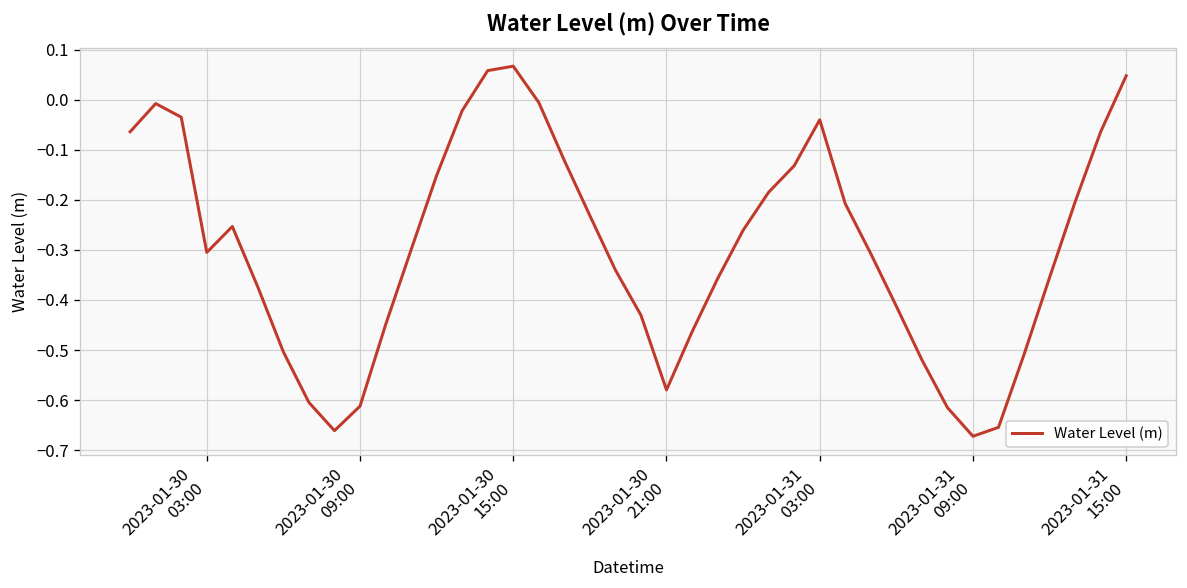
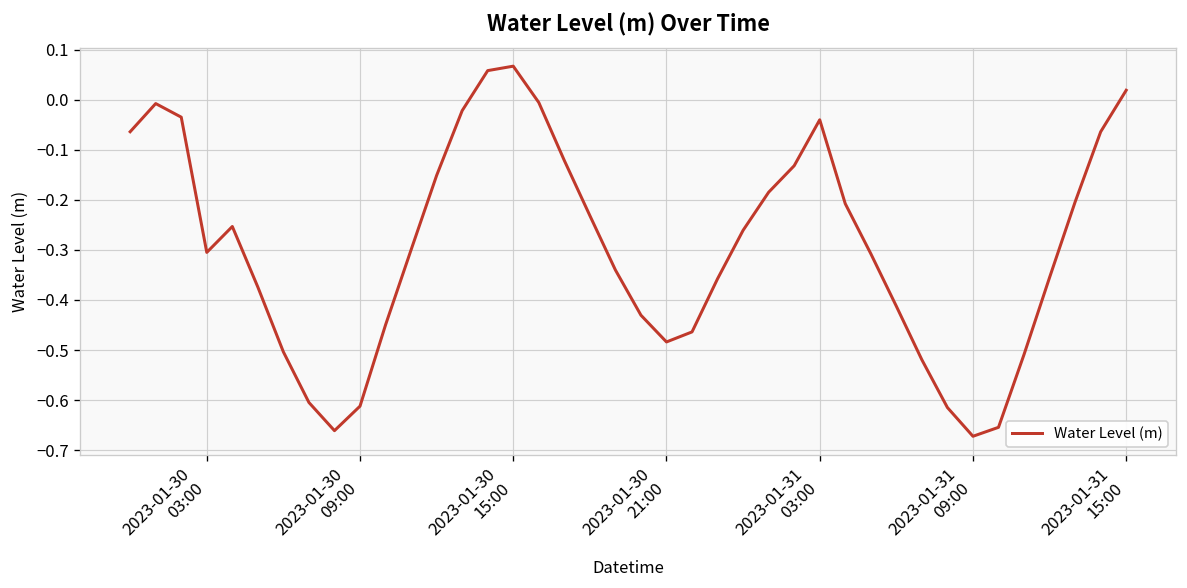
  {
    "2023-01-30 03:00": -0.30,
    "2023-01-30 09:00": -0.61,
    "2023-01-30 15:00": 0.07,
-   "2023-01-30 21:00": -0.58,
+   "2023-01-30 21:00": -0.48,
    "2023-01-31 03:00": -0.04,
    "2023-01-31 09:00": -0.67,
-   "2023-01-31 15:00": 0.05
+   "2023-01-31 15:00": 0.02
  }
